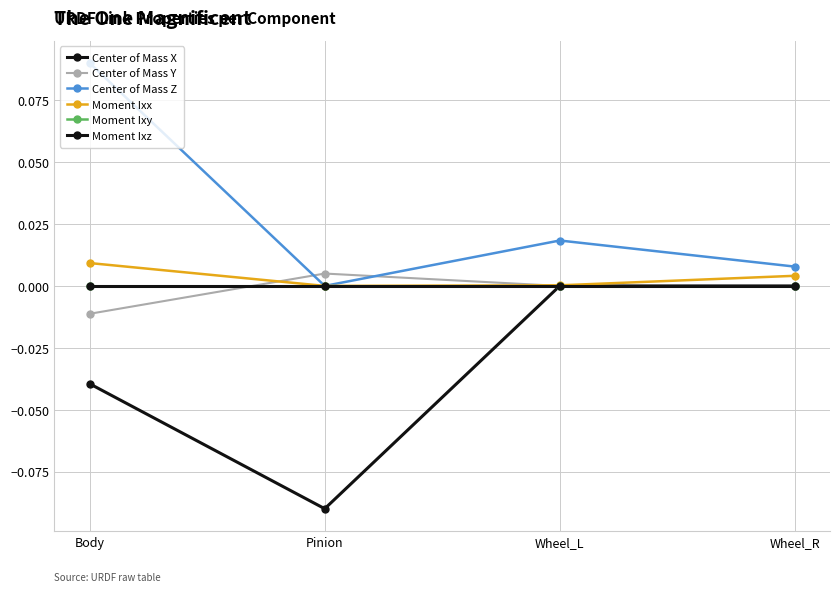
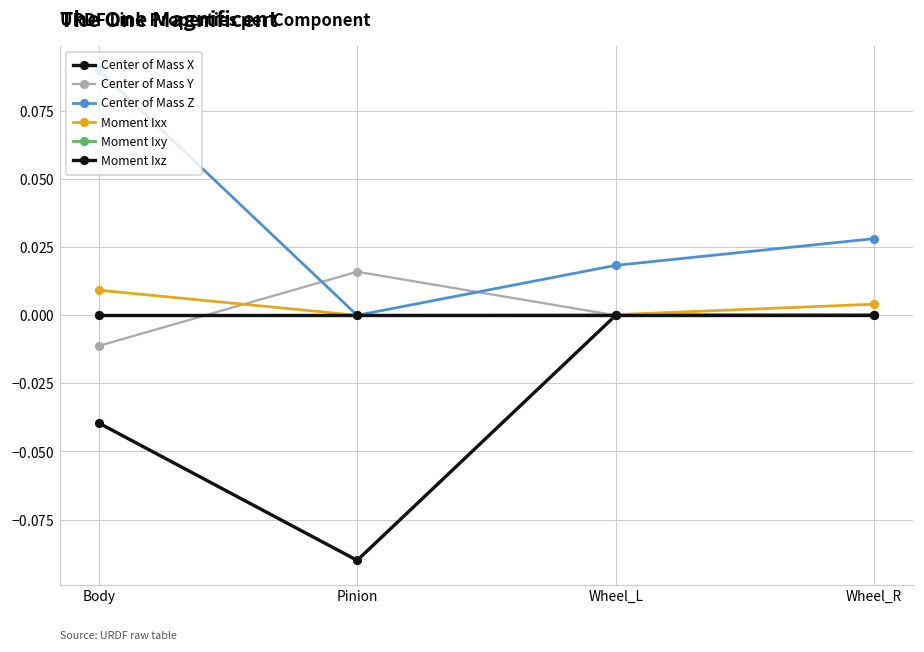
  {
    "Center of Mass Y": {
      "Body": -0.011,
-     "Pinion": 0.005
+     "Pinion": 0.016
    },
    "Center of Mass Z": {
      "Wheel_L": 0.018,
-     "Wheel_R": 0.008
+     "Wheel_R": 0.028
    },
    "Moment Ixx": {
      "Body": 0.009,
      "Wheel_R": 0.004
    }
  }
